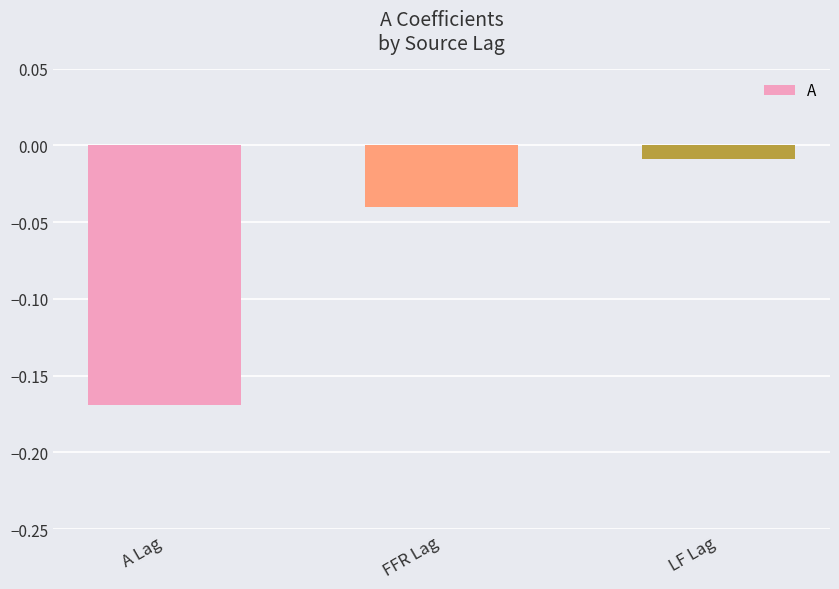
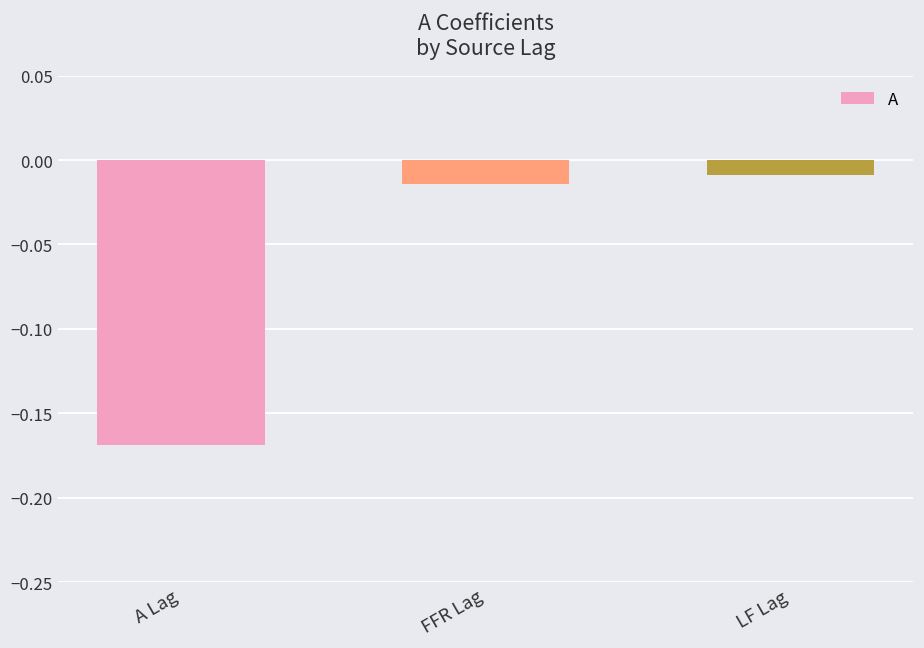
  {
    "A Lag": -0.169,
-   "FFR Lag": -0.040,
+   "FFR Lag": -0.014,
    "LF Lag": -0.009
  }
